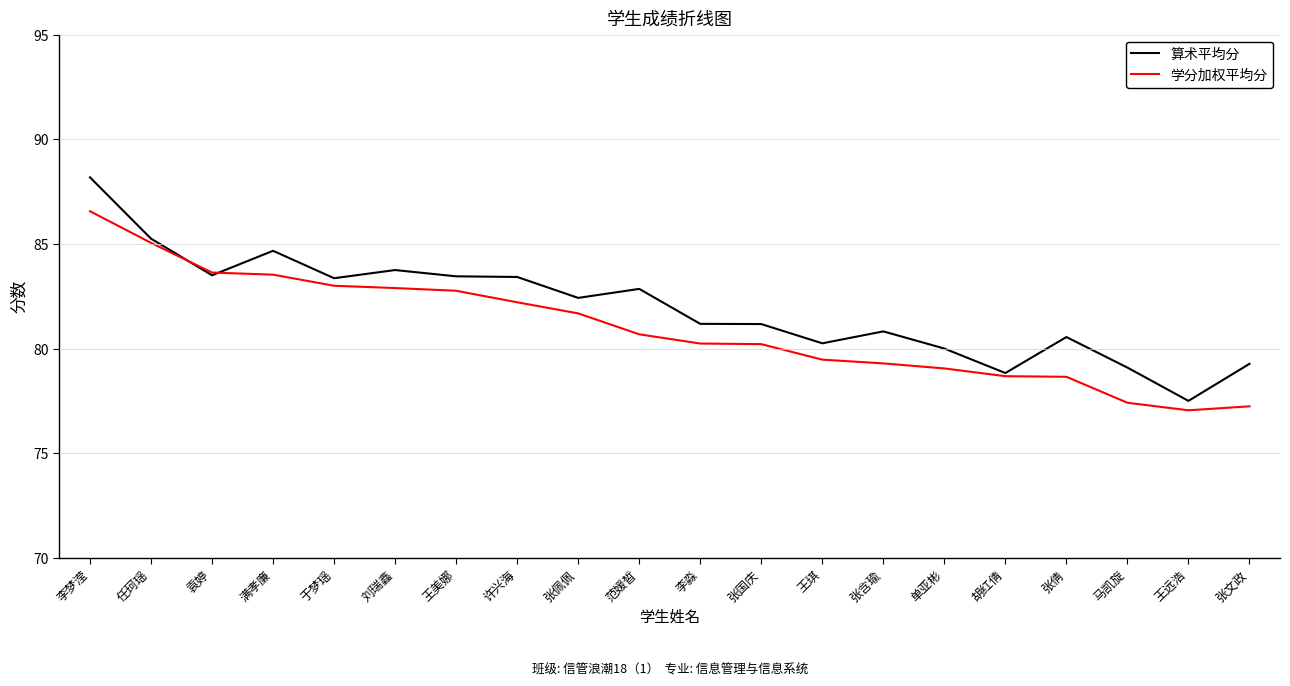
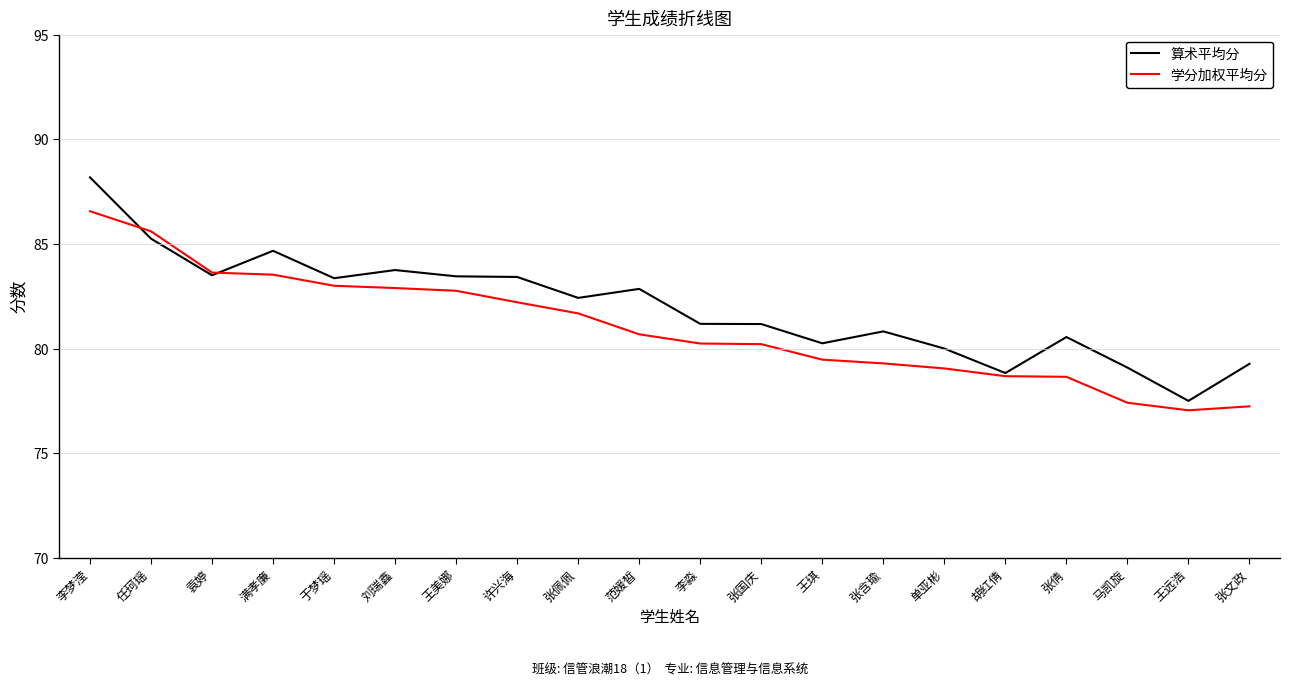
  {
    "算术平均分": {
      "李梦滢": 88.2,
      "任珂瑶": 85.3,
      "袁婷": 83.5,
      "满孝廉": 84.7,
      "于梦瑶": 83.4,
      "刘瑞鑫": 83.8,
      "王美娜": 83.5,
      "许兴海": 83.4,
      "张佩佩": 82.4,
      "范媛皙": 82.9,
      "李淼": 81.2,
      "张国庆": 81.2,
      "王琪": 80.3,
      "张含瑜": 80.8,
      "单亚彬": 80.0,
      "胡红倩": 78.8,
      "张倩": 80.6,
      "马凯旋": 79.1,
      "王远浩": 77.5,
      "张文政": 79.3
    },
    "学分加权平均分": {
      "李梦滢": 86.6,
-     "任珂瑶": 85.1,
+     "任珂瑶": 85.6,
      "袁婷": 83.6,
      "满孝廉": 83.5,
      "于梦瑶": 83.0,
      "刘瑞鑫": 82.9,
      "王美娜": 82.8,
      "许兴海": 82.2,
      "张佩佩": 81.7,
      "范媛皙": 80.7,
      "李淼": 80.2,
      "张国庆": 80.2,
      "王琪": 79.5,
      "张含瑜": 79.3,
      "单亚彬": 79.1,
      "胡红倩": 78.7,
      "张倩": 78.7,
      "马凯旋": 77.4,
      "王远浩": 77.1,
      "张文政": 77.2
    }
  }
